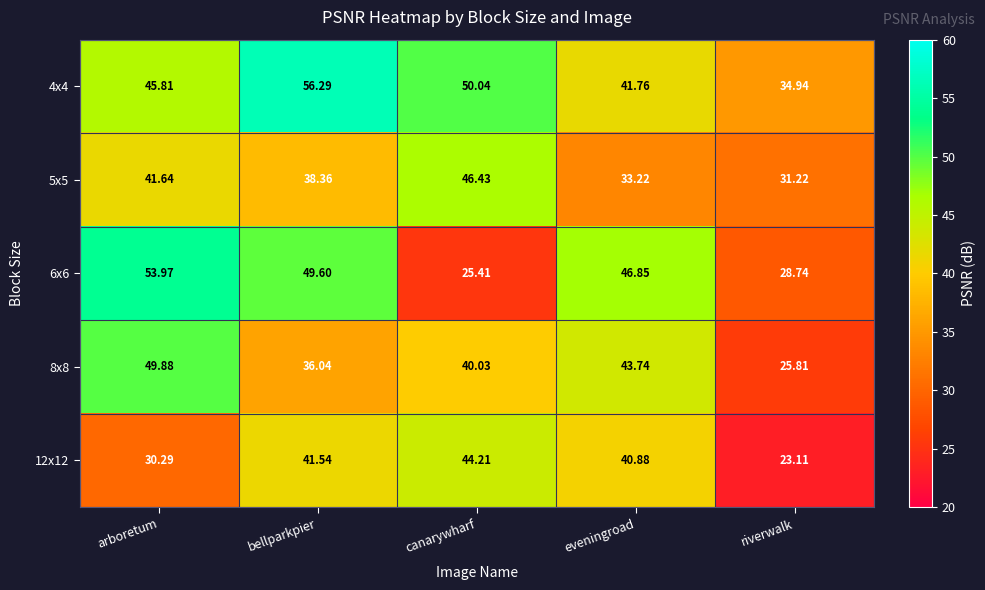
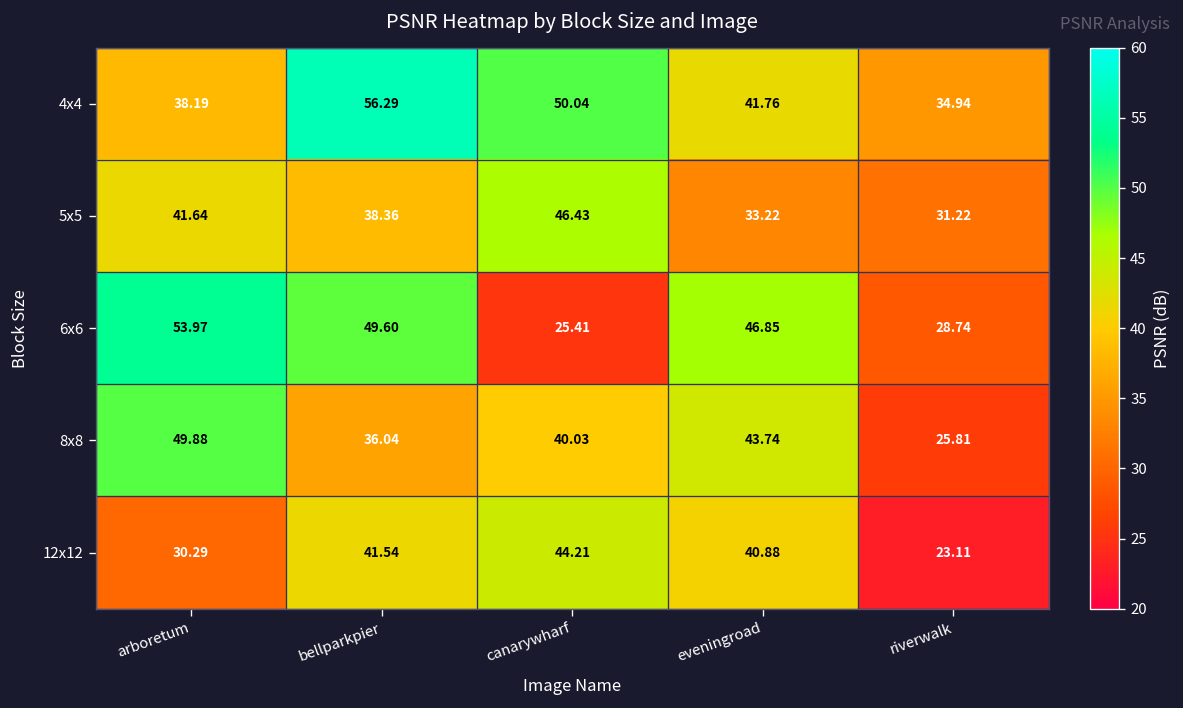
  {
    "4x4": {
-     "arboretum": 45.81,
+     "arboretum": 38.19,
      "bellparkpier": 56.29,
      "canarywharf": 50.04,
      "eveningroad": 41.76,
      "riverwalk": 34.94
    },
    "5x5": {
      "arboretum": 41.64,
      "bellparkpier": 38.36,
      "canarywharf": 46.43,
      "eveningroad": 33.22,
      "riverwalk": 31.22
    },
    "6x6": {
      "arboretum": 53.97,
      "bellparkpier": 49.60,
      "canarywharf": 25.41,
      "eveningroad": 46.85,
      "riverwalk": 28.74
    },
    "8x8": {
      "arboretum": 49.88,
      "bellparkpier": 36.04,
      "canarywharf": 40.03,
      "eveningroad": 43.74,
      "riverwalk": 25.81
    },
    "12x12": {
      "arboretum": 30.29,
      "bellparkpier": 41.54,
      "canarywharf": 44.21,
      "eveningroad": 40.88,
      "riverwalk": 23.11
    }
  }
